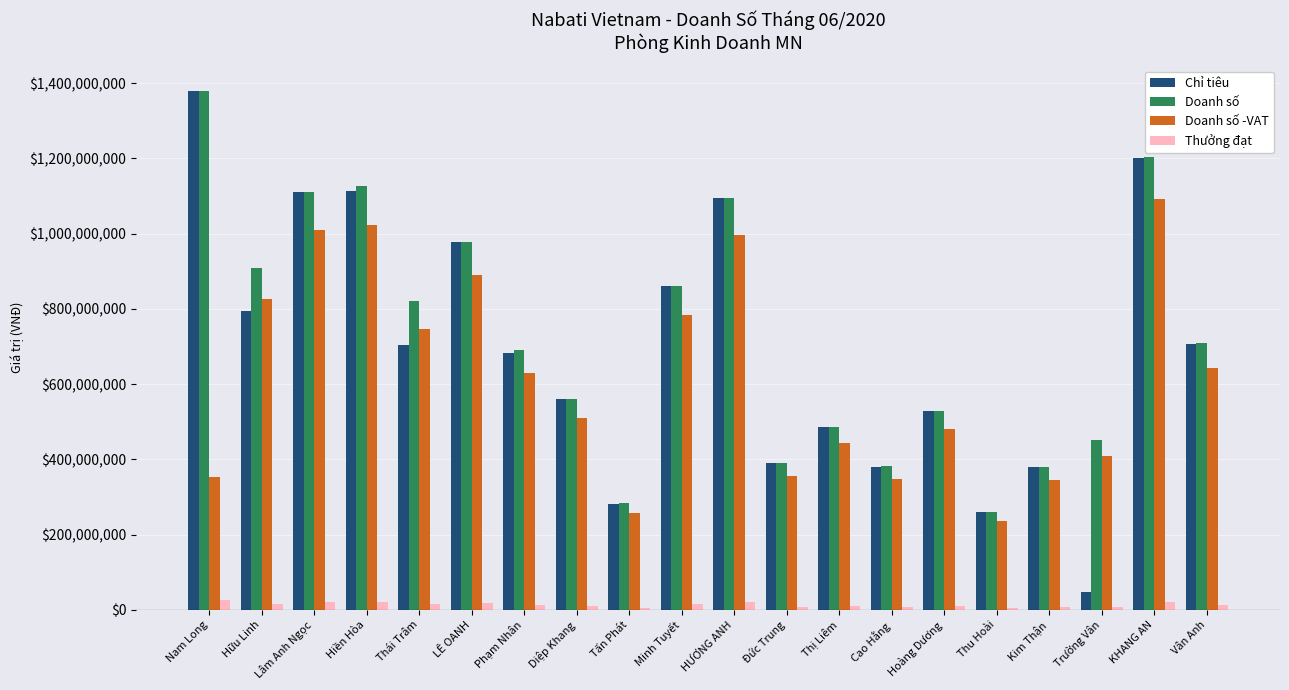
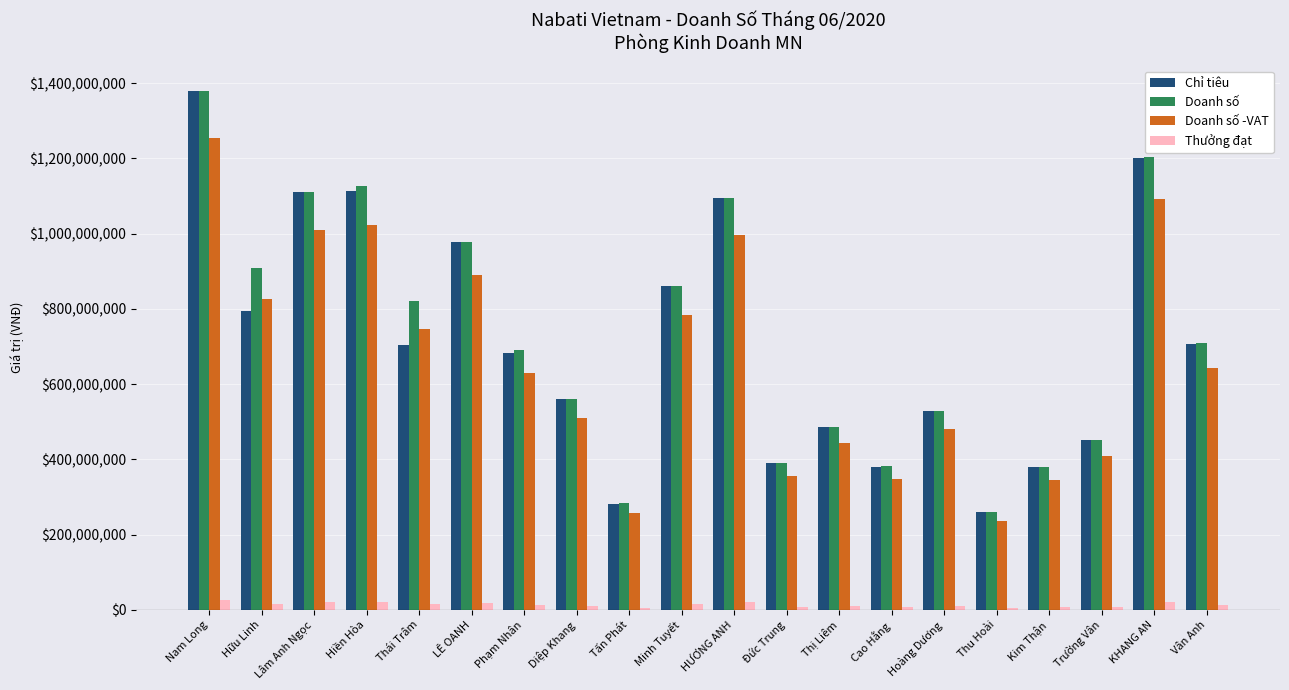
  {
    "Chỉ tiêu": {
      "Nam Long": "$1,380,000,000",
      "Hữu Linh": "$790,000,000",
      "Lâm Anh Ngọc": "$1,110,000,000",
      "Hiền Hòa": "$1,110,000,000",
      "Thái Trâm": "$710,000,000",
      "LÊ OANH": "$980,000,000",
      "Phạm Nhân": "$680,000,000",
      "Diệp Khang": "$560,000,000",
      "Tấn Phát": "$280,000,000",
      "Minh Tuyết": "$860,000,000",
      "HƯƠNG ANH": "$1,100,000,000",
      "Đức Trung": "$390,000,000",
      "Thị Liêm": "$490,000,000",
      "Cao Hằng": "$380,000,000",
      "Hoàng Dương": "$530,000,000",
      "Thu Hoài": "$260,000,000",
      "Kim Thận": "$380,000,000",
-     "Trường Vân": "$50,000,000",
+     "Trường Vân": "$450,000,000",
      "KHANG AN": "$1,200,000,000",
      "Vân Anh": "$710,000,000"
    },
    "Doanh số": {
      "Nam Long": "$1,380,000,000",
      "Hữu Linh": "$910,000,000",
      "Lâm Anh Ngọc": "$1,110,000,000",
      "Hiền Hòa": "$1,130,000,000",
      "Thái Trâm": "$820,000,000",
      "LÊ OANH": "$980,000,000",
      "Phạm Nhân": "$690,000,000",
      "Diệp Khang": "$560,000,000",
      "Tấn Phát": "$280,000,000",
      "Minh Tuyết": "$860,000,000",
      "HƯƠNG ANH": "$1,100,000,000",
      "Đức Trung": "$390,000,000",
      "Thị Liêm": "$490,000,000",
      "Cao Hằng": "$380,000,000",
      "Hoàng Dương": "$530,000,000",
      "Thu Hoài": "$260,000,000",
      "Kim Thận": "$380,000,000",
      "Trường Vân": "$450,000,000",
      "KHANG AN": "$1,200,000,000",
      "Vân Anh": "$710,000,000"
    },
    "Doanh số -VAT": {
-     "Nam Long": "$350,000,000",
+     "Nam Long": "$1,250,000,000",
      "Hữu Linh": "$830,000,000",
      "Lâm Anh Ngọc": "$1,010,000,000",
      "Hiền Hòa": "$1,020,000,000",
      "Thái Trâm": "$750,000,000",
      "LÊ OANH": "$890,000,000",
      "Phạm Nhân": "$630,000,000",
      "Diệp Khang": "$510,000,000",
      "Tấn Phát": "$260,000,000",
      "Minh Tuyết": "$780,000,000",
      "HƯƠNG ANH": "$1,000,000,000",
      "Đức Trung": "$350,000,000",
      "Thị Liêm": "$440,000,000",
      "Cao Hằng": "$350,000,000",
      "Hoàng Dương": "$480,000,000",
      "Thu Hoài": "$240,000,000",
      "Kim Thận": "$350,000,000",
      "Trường Vân": "$410,000,000",
      "KHANG AN": "$1,090,000,000",
      "Vân Anh": "$640,000,000"
    },
    "Thưởng đạt": {
      "Nam Long": "$30,000,000",
      "Hữu Linh": "$20,000,000",
      "Lâm Anh Ngọc": "$20,000,000",
      "Hiền Hòa": "$20,000,000",
      "Thái Trâm": "$10,000,000",
      "LÊ OANH": "$20,000,000",
      "Phạm Nhân": "$10,000,000",
      "Diệp Khang": "$10,000,000",
      "Minh Tuyết": "$20,000,000",
      "HƯƠNG ANH": "$20,000,000",
      "Đức Trung": "$10,000,000",
      "Thị Liêm": "$10,000,000",
      "Cao Hằng": "$10,000,000",
      "Hoàng Dương": "$10,000,000",
      "Kim Thận": "$10,000,000",
      "Trường Vân": "$10,000,000",
      "KHANG AN": "$20,000,000",
      "Vân Anh": "$10,000,000"
    }
  }
